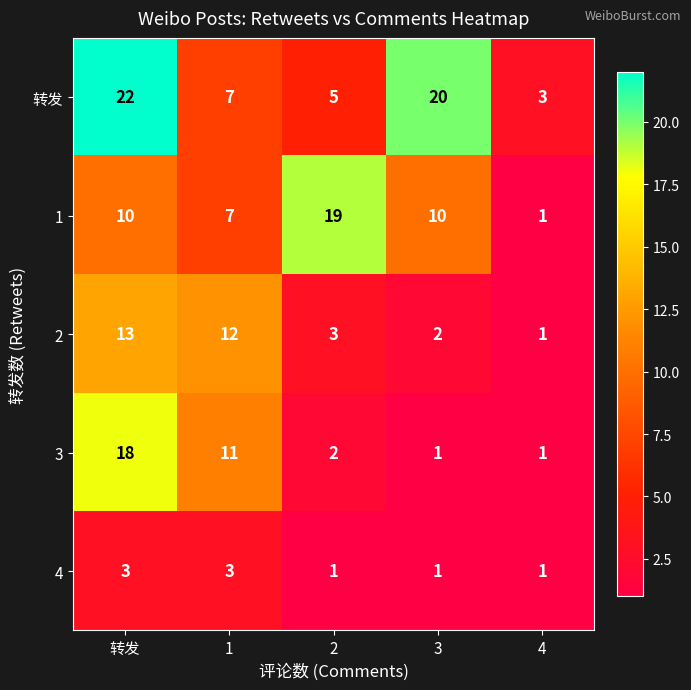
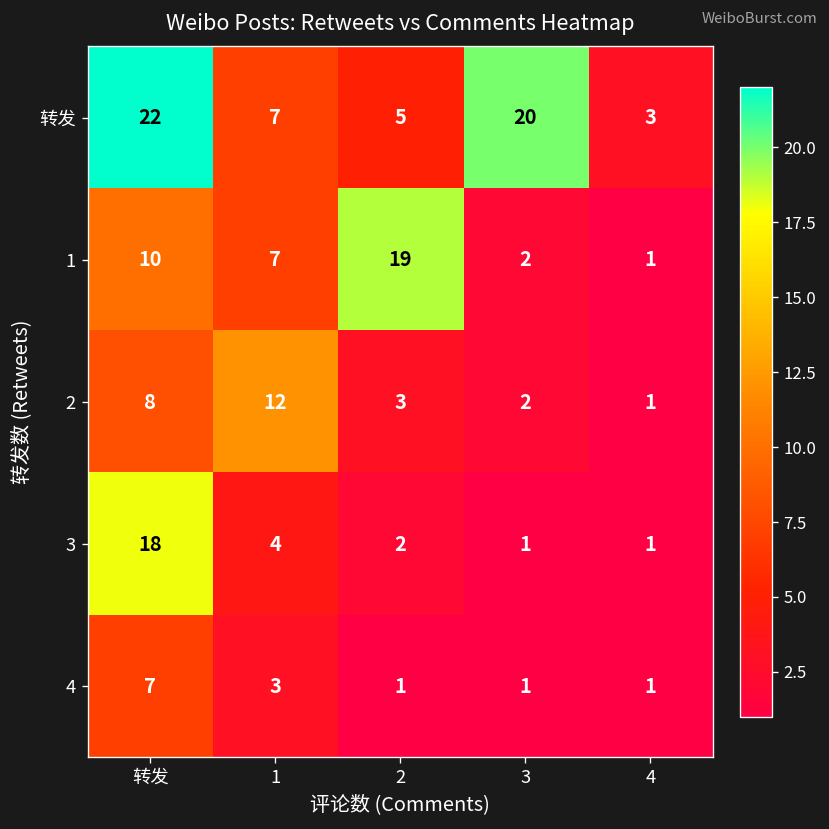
  {
    "转发": {
      "转发": 22,
      "1": 7,
      "2": 5,
      "3": 20,
      "4": 3
    },
    "1": {
      "转发": 10,
      "1": 7,
      "2": 19,
-     "3": 10,
+     "3": 2,
      "4": 1
    },
    "2": {
-     "转发": 13,
+     "转发": 8,
      "1": 12,
      "2": 3,
      "3": 2,
      "4": 1
    },
    "3": {
      "转发": 18,
-     "1": 11,
+     "1": 4,
      "2": 2,
      "3": 1,
      "4": 1
    },
    "4": {
-     "转发": 3,
+     "转发": 7,
      "1": 3,
      "2": 1,
      "3": 1,
      "4": 1
    }
  }
